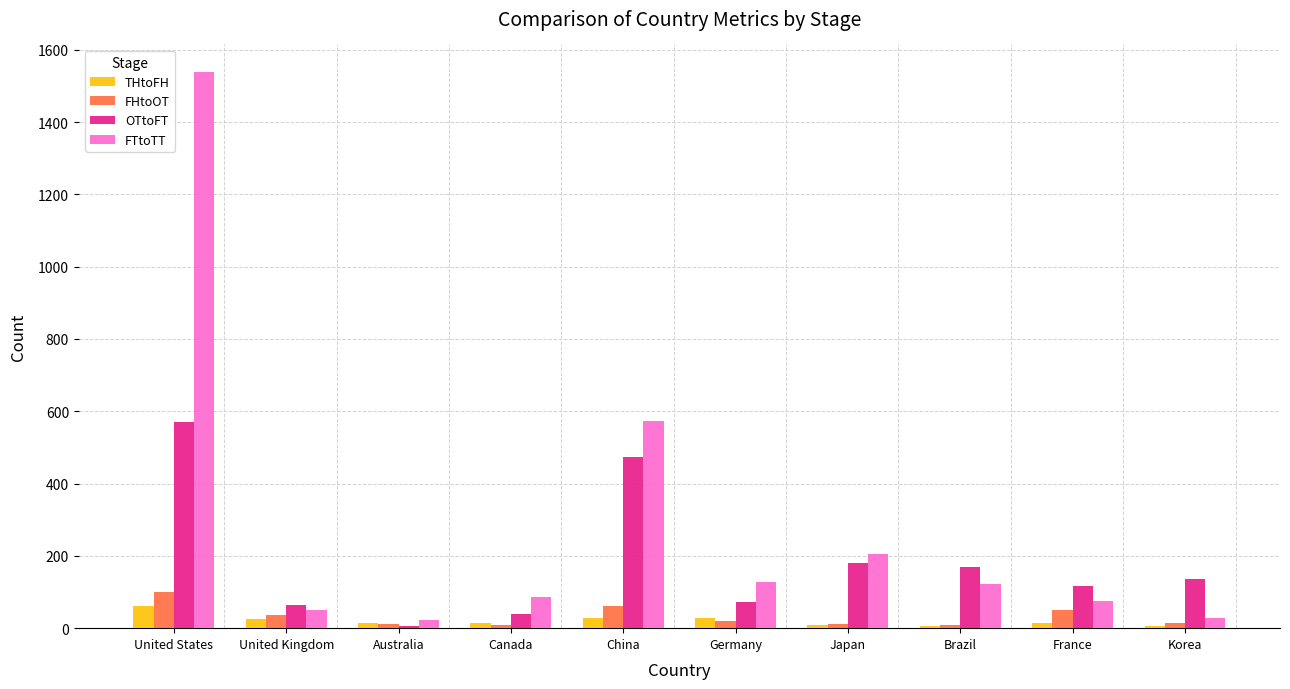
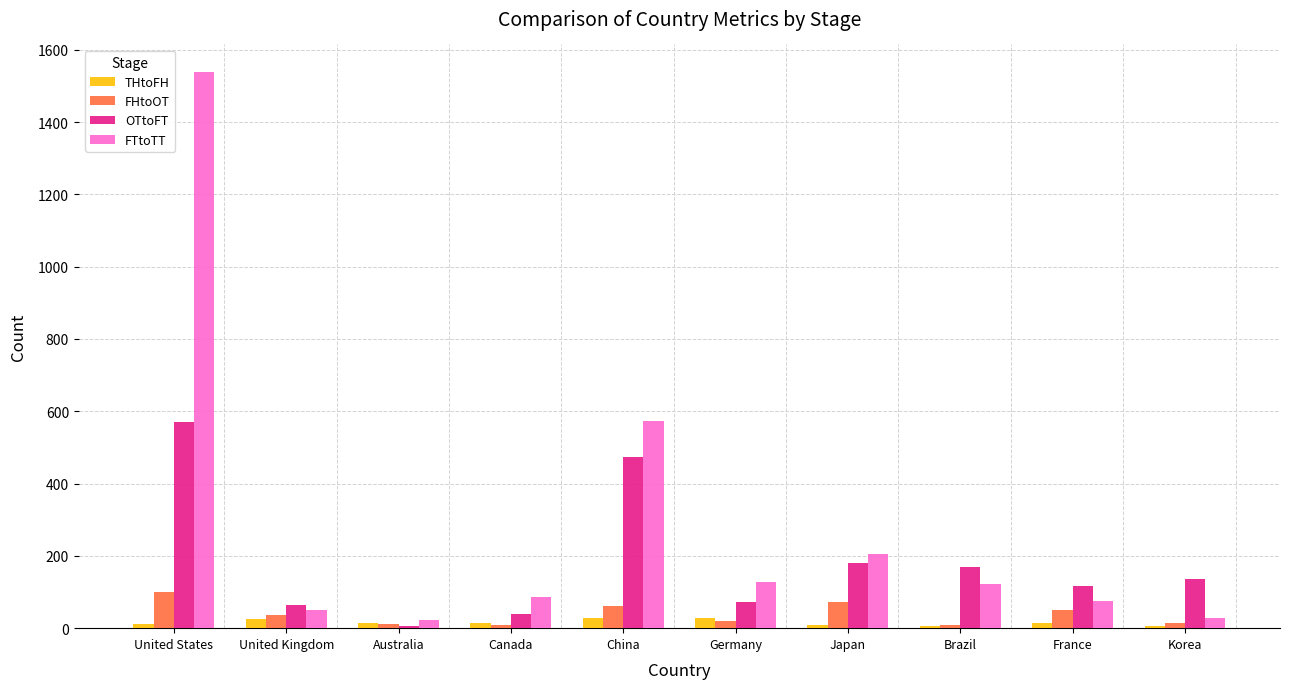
  {
    "THtoFH": {
-     "United States": 60,
+     "United States": 10,
      "United Kingdom": 20,
      "Australia": 10,
      "Canada": 10,
      "China": 30,
      "Germany": 30,
      "Japan": 10,
      "France": 10
    },
    "FHtoOT": {
      "United States": 100,
      "United Kingdom": 40,
      "Australia": 10,
      "Canada": 10,
      "China": 60,
      "Germany": 20,
-     "Japan": 10,
+     "Japan": 70,
      "Brazil": 10,
      "France": 50,
      "Korea": 10
    },
    "OTtoFT": {
      "United States": 570,
      "United Kingdom": 60,
      "Australia": 10,
      "Canada": 40,
      "China": 470,
      "Germany": 70,
      "Japan": 180,
      "Brazil": 170,
      "France": 120,
      "Korea": 140
    },
    "FTtoTT": {
      "United States": 1540,
      "United Kingdom": 50,
      "Australia": 20,
      "Canada": 90,
      "China": 570,
      "Germany": 130,
      "Japan": 210,
      "Brazil": 120,
      "France": 80,
      "Korea": 30
    }
  }
